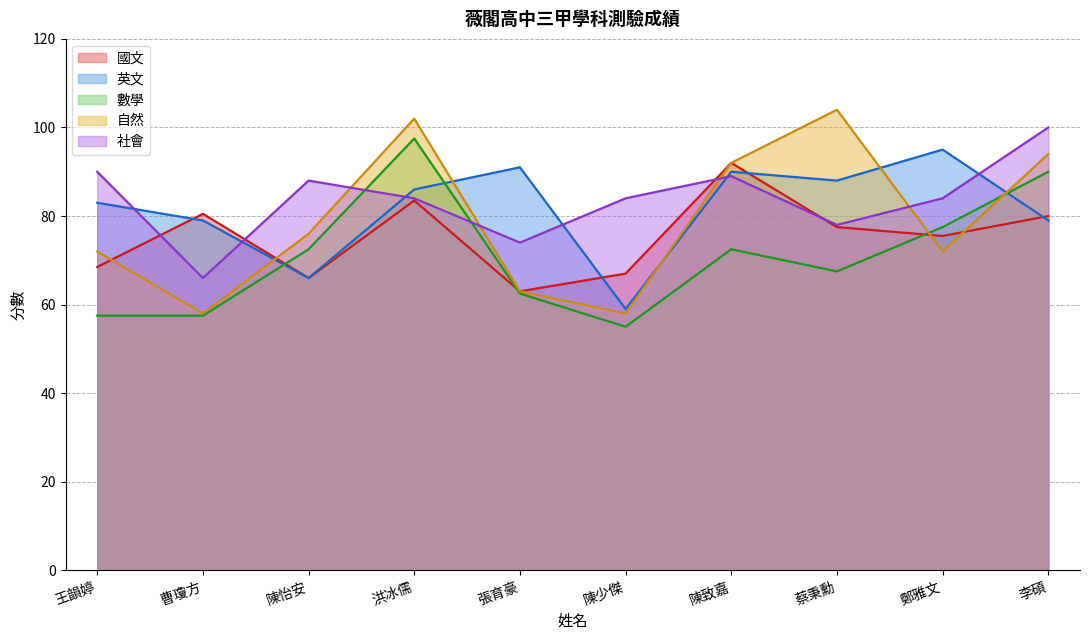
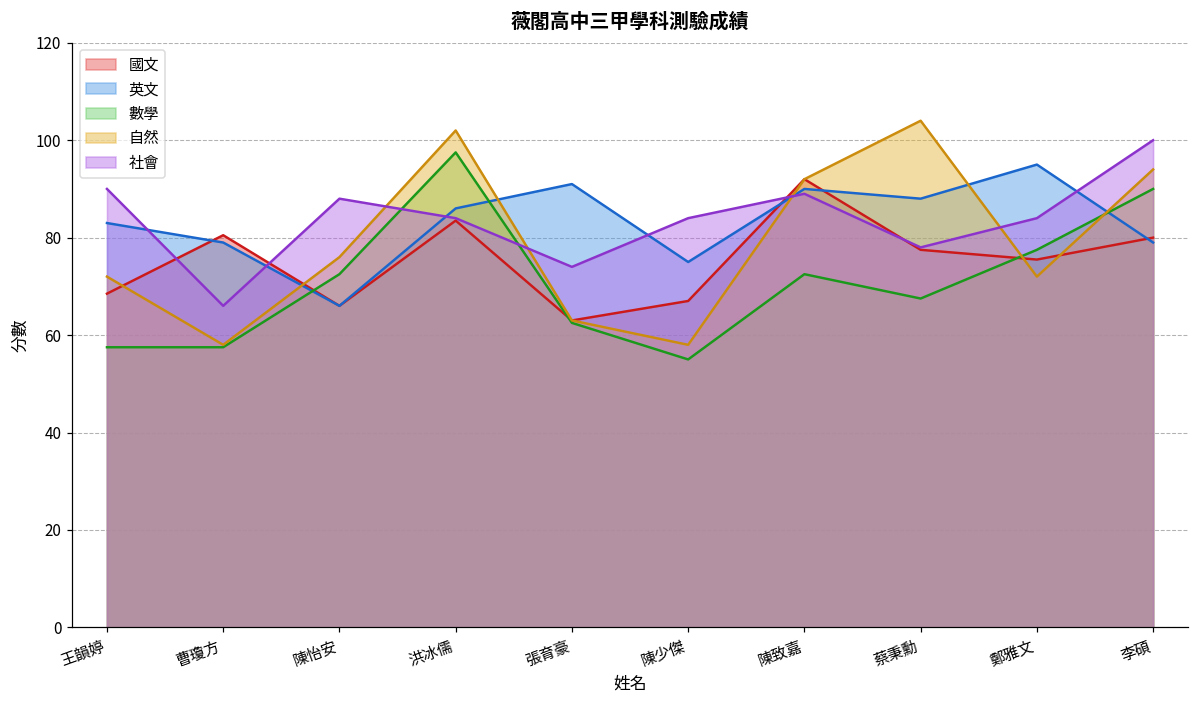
  {
    "國文": {
      "王韻婷": 69,
      "曹瓊方": 81,
      "陳少傑": 67,
      "鄭雅文": 76,
      "李碩": 80
    },
    "英文": {
      "王韻婷": 83,
      "曹瓊方": 79,
      "洪冰儒": 86,
      "張育豪": 91,
-     "陳少傑": 59,
+     "陳少傑": 75,
      "陳致嘉": 90,
      "蔡秉勳": 88,
      "鄭雅文": 95,
      "李碩": 79
    },
    "數學": {
      "王韻婷": 58,
      "陳怡安": 73,
      "洪冰儒": 98,
      "陳少傑": 55,
      "陳致嘉": 73,
      "蔡秉勳": 68,
      "鄭雅文": 78,
      "李碩": 90
    },
    "自然": {
      "王韻婷": 72,
      "陳怡安": 76,
      "洪冰儒": 102,
      "陳少傑": 58,
      "蔡秉勳": 104,
      "鄭雅文": 72,
      "李碩": 94
    },
    "社會": {
      "王韻婷": 90,
      "曹瓊方": 66,
      "陳怡安": 88,
      "張育豪": 74,
      "陳少傑": 84,
      "陳致嘉": 89,
      "鄭雅文": 84,
      "李碩": 100
    }
  }
